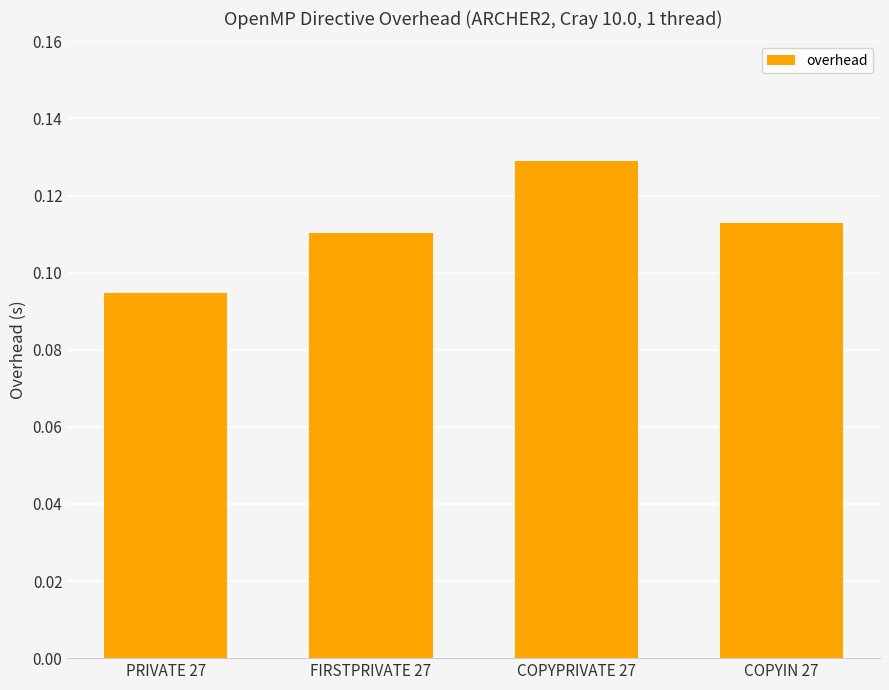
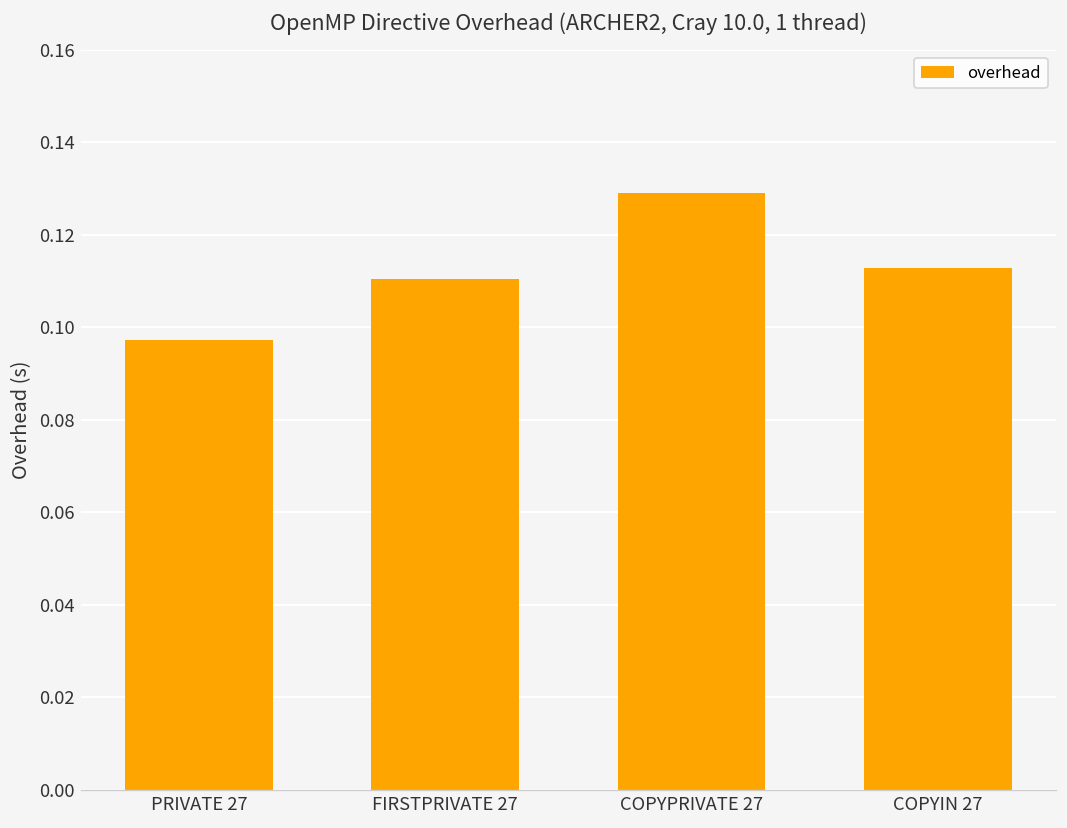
  {
-   "PRIVATE 27": 0.095,
+   "PRIVATE 27": 0.097,
    "FIRSTPRIVATE 27": 0.110,
    "COPYPRIVATE 27": 0.129,
    "COPYIN 27": 0.113
  }
